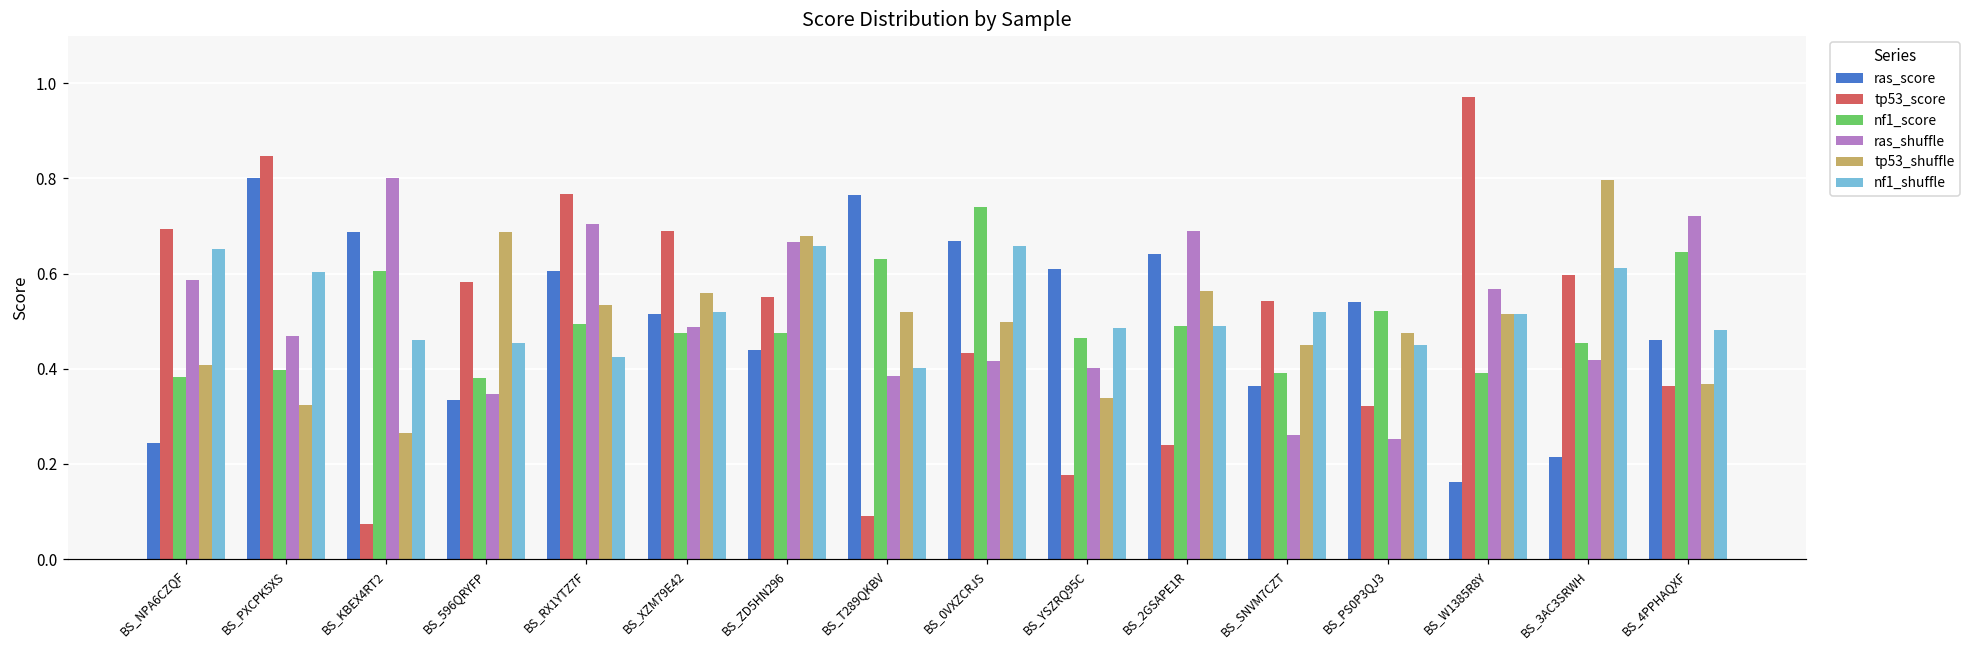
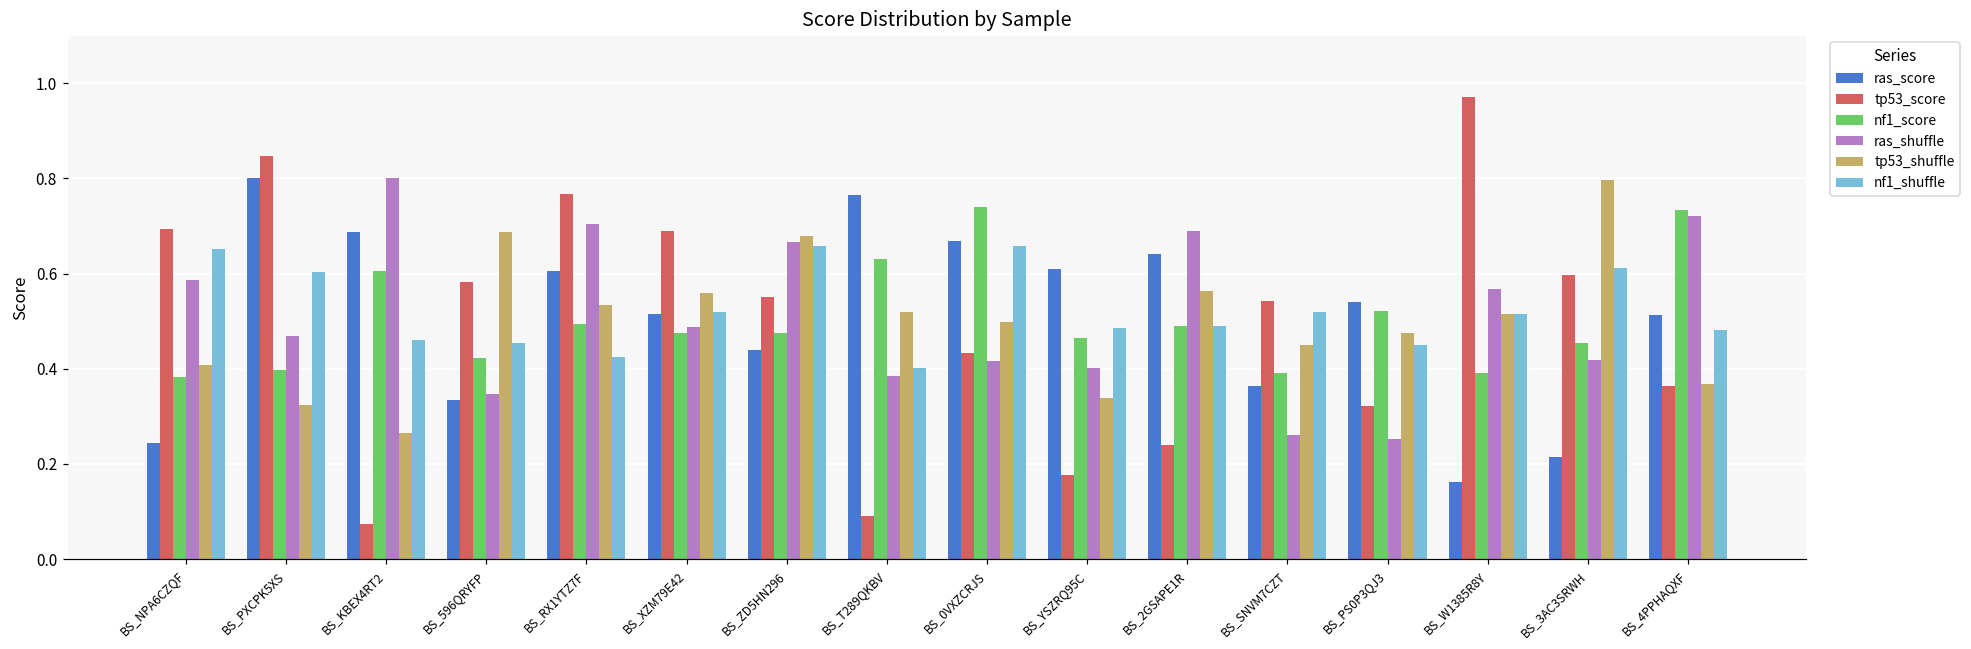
  {
    "ras_score": {
      "BS_NPA6CZQF": 0.24,
      "BS_PXCPK5XS": 0.80,
      "BS_KBEX4RT2": 0.69,
      "BS_596QRYFP": 0.33,
      "BS_RX1YTZ7F": 0.60,
      "BS_XZM79E42": 0.51,
      "BS_ZD5HN296": 0.44,
      "BS_T289QKBV": 0.77,
      "BS_0VXZCRJS": 0.67,
      "BS_YSZRQ95C": 0.61,
      "BS_2GSAPE1R": 0.64,
      "BS_SNVM7CZT": 0.36,
      "BS_PS0P3QJ3": 0.54,
      "BS_W1385R8Y": 0.16,
      "BS_3AC3SRWH": 0.21,
-     "BS_4PPHAQXF": 0.46
+     "BS_4PPHAQXF": 0.51
    },
    "tp53_score": {
      "BS_NPA6CZQF": 0.69,
      "BS_PXCPK5XS": 0.85,
      "BS_KBEX4RT2": 0.07,
      "BS_596QRYFP": 0.58,
      "BS_RX1YTZ7F": 0.77,
      "BS_XZM79E42": 0.69,
      "BS_ZD5HN296": 0.55,
      "BS_T289QKBV": 0.09,
      "BS_0VXZCRJS": 0.43,
      "BS_YSZRQ95C": 0.18,
      "BS_2GSAPE1R": 0.24,
      "BS_SNVM7CZT": 0.54,
      "BS_PS0P3QJ3": 0.32,
      "BS_W1385R8Y": 0.97,
      "BS_3AC3SRWH": 0.60,
      "BS_4PPHAQXF": 0.36
    },
    "nf1_score": {
      "BS_NPA6CZQF": 0.38,
      "BS_PXCPK5XS": 0.40,
      "BS_KBEX4RT2": 0.61,
-     "BS_596QRYFP": 0.38,
+     "BS_596QRYFP": 0.42,
      "BS_RX1YTZ7F": 0.49,
      "BS_XZM79E42": 0.48,
      "BS_ZD5HN296": 0.47,
      "BS_T289QKBV": 0.63,
      "BS_0VXZCRJS": 0.74,
      "BS_YSZRQ95C": 0.47,
      "BS_2GSAPE1R": 0.49,
      "BS_SNVM7CZT": 0.39,
      "BS_PS0P3QJ3": 0.52,
      "BS_W1385R8Y": 0.39,
      "BS_3AC3SRWH": 0.45,
-     "BS_4PPHAQXF": 0.64
+     "BS_4PPHAQXF": 0.73
    },
    "ras_shuffle": {
      "BS_NPA6CZQF": 0.59,
      "BS_PXCPK5XS": 0.47,
      "BS_KBEX4RT2": 0.80,
      "BS_596QRYFP": 0.35,
      "BS_RX1YTZ7F": 0.70,
      "BS_XZM79E42": 0.49,
      "BS_ZD5HN296": 0.67,
      "BS_T289QKBV": 0.38,
      "BS_0VXZCRJS": 0.42,
      "BS_YSZRQ95C": 0.40,
      "BS_2GSAPE1R": 0.69,
      "BS_SNVM7CZT": 0.26,
      "BS_PS0P3QJ3": 0.25,
      "BS_W1385R8Y": 0.57,
      "BS_3AC3SRWH": 0.42,
      "BS_4PPHAQXF": 0.72
    },
    "tp53_shuffle": {
      "BS_NPA6CZQF": 0.41,
      "BS_PXCPK5XS": 0.32,
      "BS_KBEX4RT2": 0.26,
      "BS_596QRYFP": 0.69,
      "BS_RX1YTZ7F": 0.53,
      "BS_XZM79E42": 0.56,
      "BS_ZD5HN296": 0.68,
      "BS_T289QKBV": 0.52,
      "BS_0VXZCRJS": 0.50,
      "BS_YSZRQ95C": 0.34,
      "BS_2GSAPE1R": 0.56,
      "BS_SNVM7CZT": 0.45,
      "BS_PS0P3QJ3": 0.47,
      "BS_W1385R8Y": 0.52,
      "BS_3AC3SRWH": 0.80,
      "BS_4PPHAQXF": 0.37
    },
    "nf1_shuffle": {
      "BS_NPA6CZQF": 0.65,
      "BS_PXCPK5XS": 0.60,
      "BS_KBEX4RT2": 0.46,
      "BS_596QRYFP": 0.45,
      "BS_RX1YTZ7F": 0.43,
      "BS_XZM79E42": 0.52,
      "BS_ZD5HN296": 0.66,
      "BS_T289QKBV": 0.40,
      "BS_0VXZCRJS": 0.66,
      "BS_YSZRQ95C": 0.48,
      "BS_2GSAPE1R": 0.49,
      "BS_SNVM7CZT": 0.52,
      "BS_PS0P3QJ3": 0.45,
      "BS_W1385R8Y": 0.51,
      "BS_3AC3SRWH": 0.61,
      "BS_4PPHAQXF": 0.48
    }
  }
